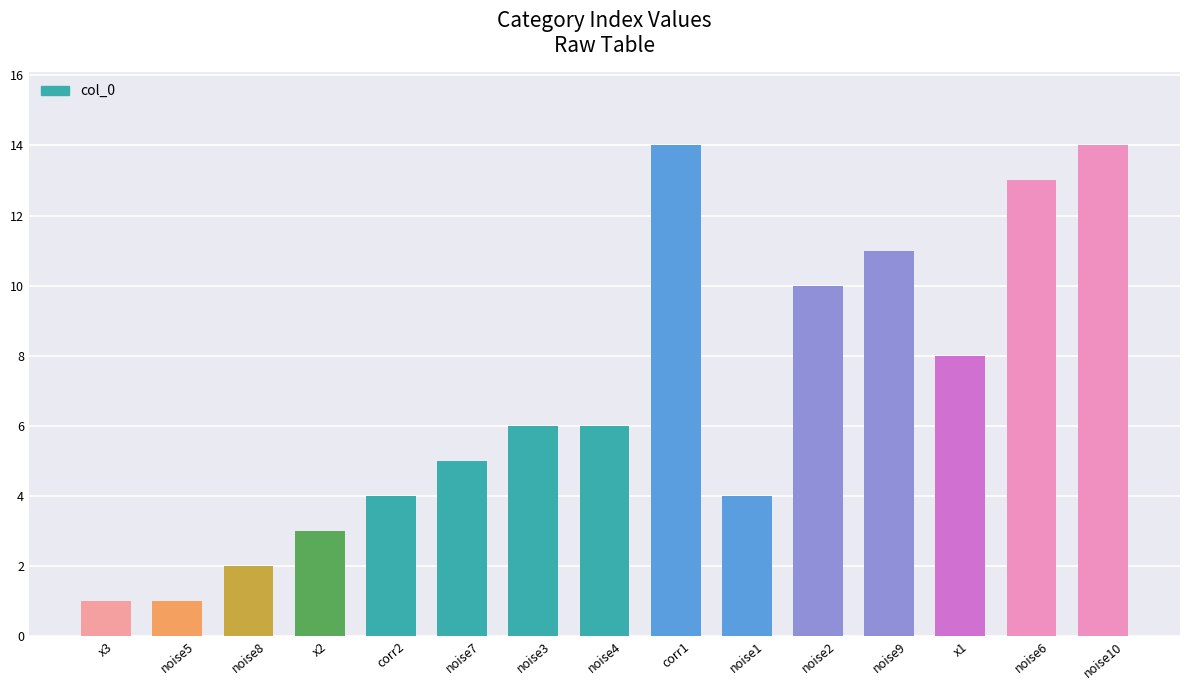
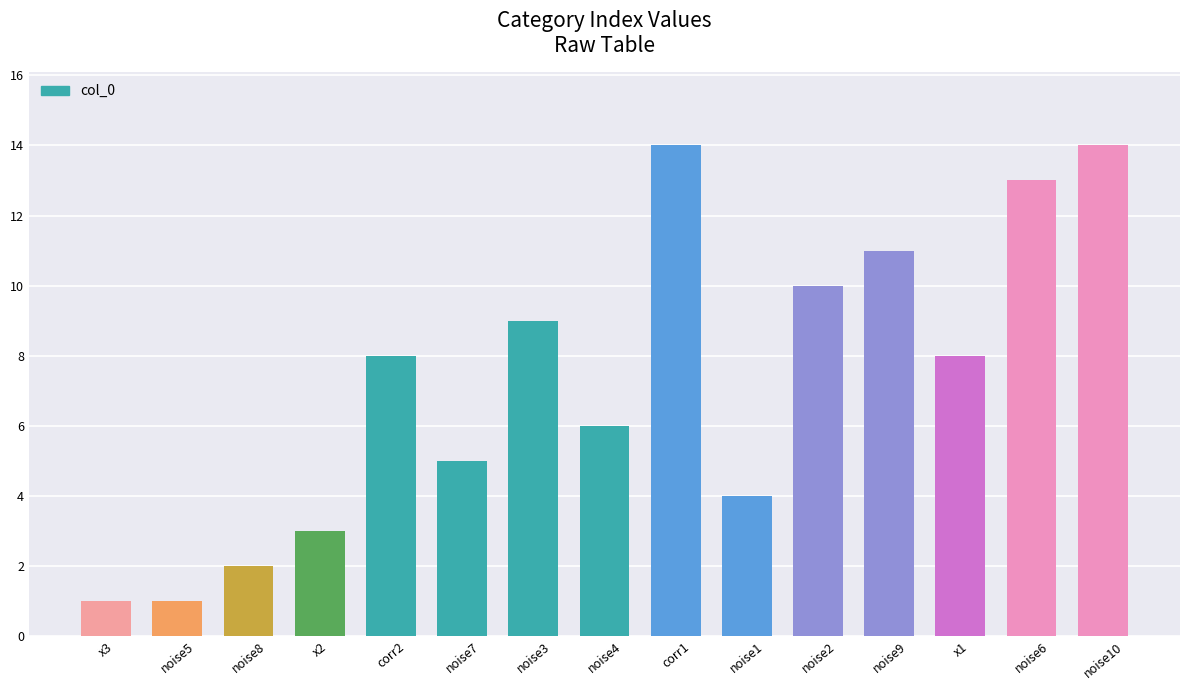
  {
    "x3": 1,
    "noise5": 1,
    "noise8": 2,
    "x2": 3,
-   "corr2": 4,
+   "corr2": 8,
    "noise7": 5,
-   "noise3": 6,
+   "noise3": 9,
    "noise4": 6,
    "corr1": 14,
    "noise1": 4,
    "noise2": 10,
    "noise9": 11,
    "x1": 8,
    "noise6": 13,
    "noise10": 14
  }
